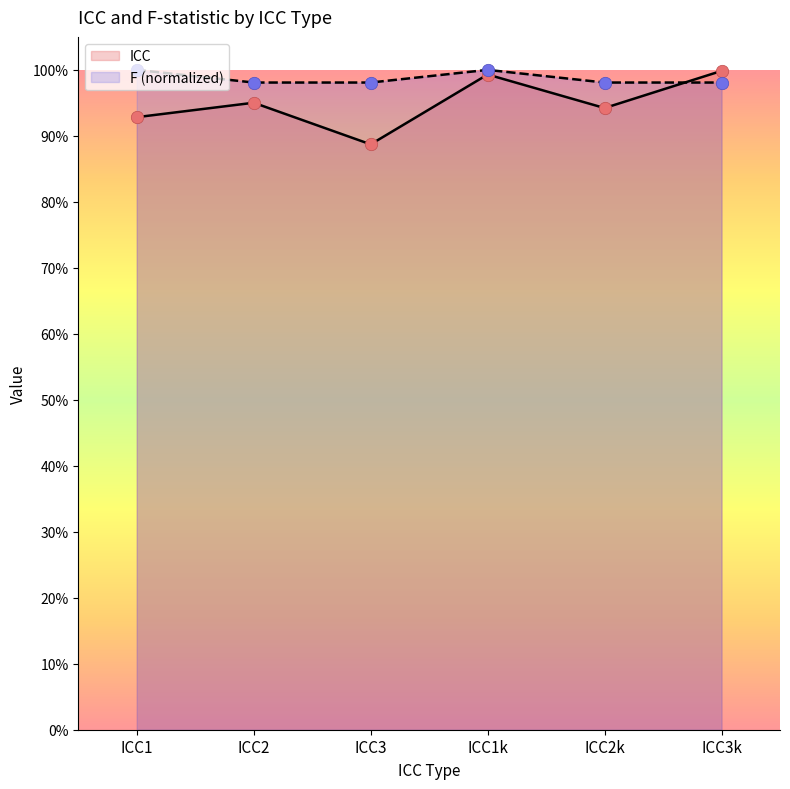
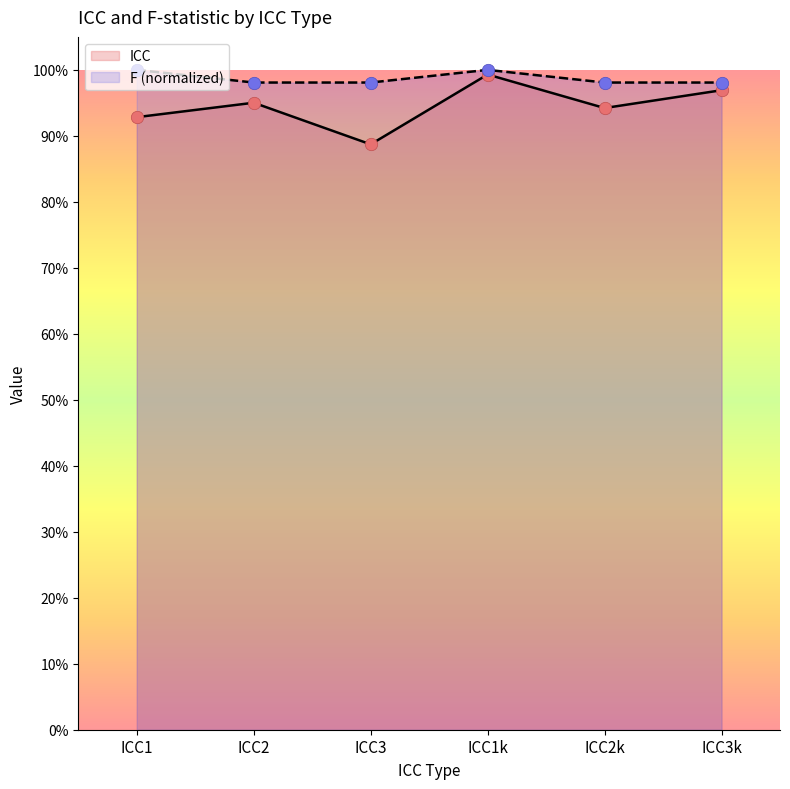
  {
    "ICC": {
      "ICC1": "93%",
      "ICC2": "95%",
      "ICC3": "89%",
      "ICC1k": "99%",
      "ICC2k": "94%",
-     "ICC3k": "100%"
+     "ICC3k": "97%"
    },
    "F (normalized)": {
      "ICC2": "98%",
      "ICC3": "98%",
      "ICC1k": "100%",
      "ICC2k": "98%",
      "ICC3k": "98%"
    }
  }
